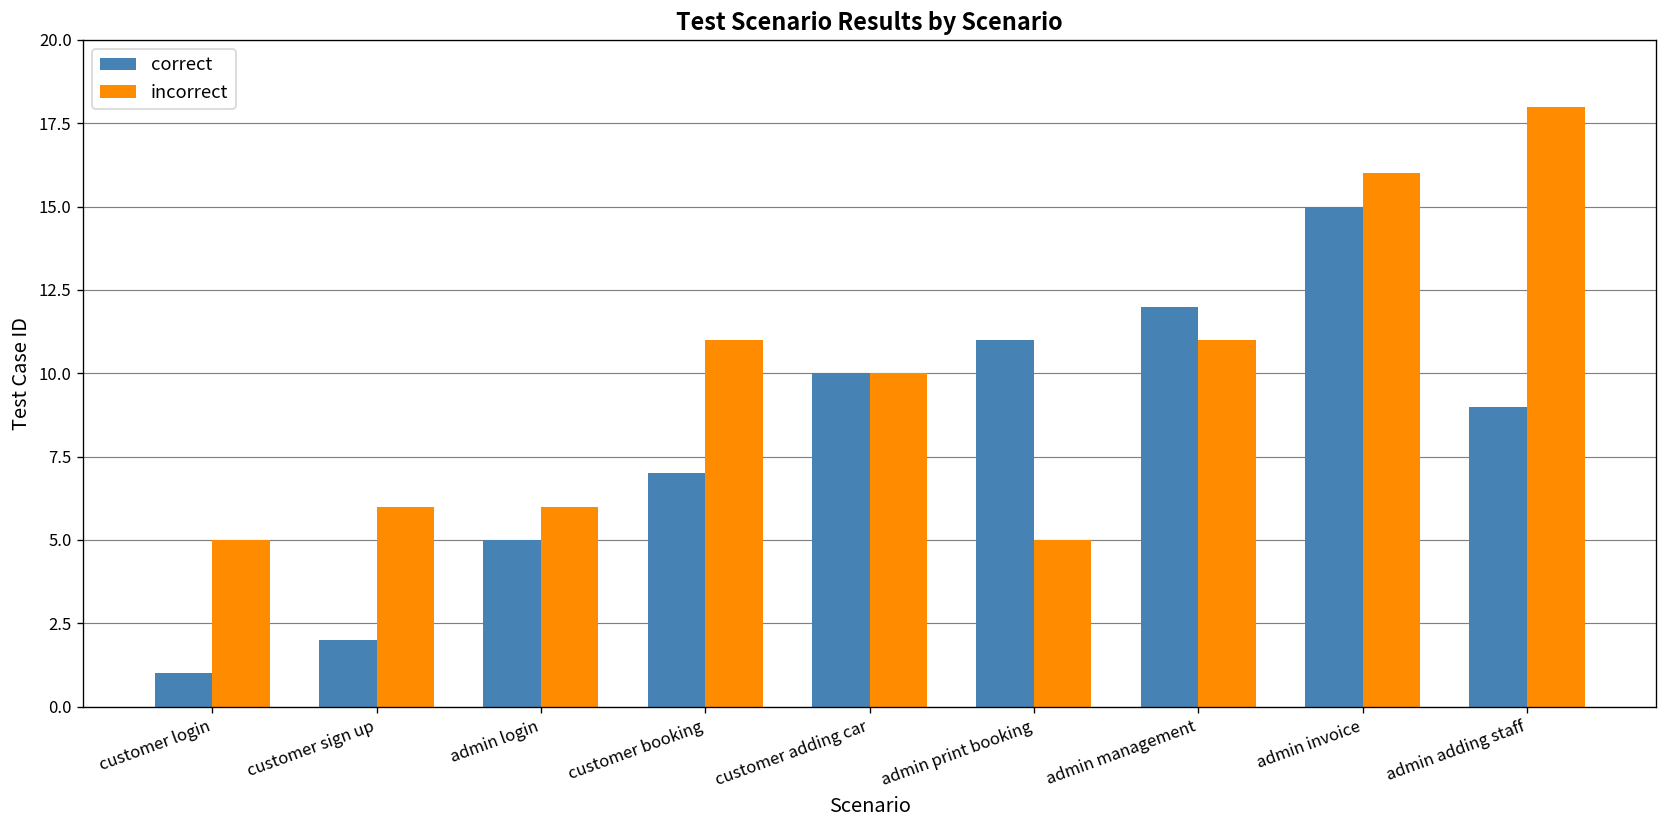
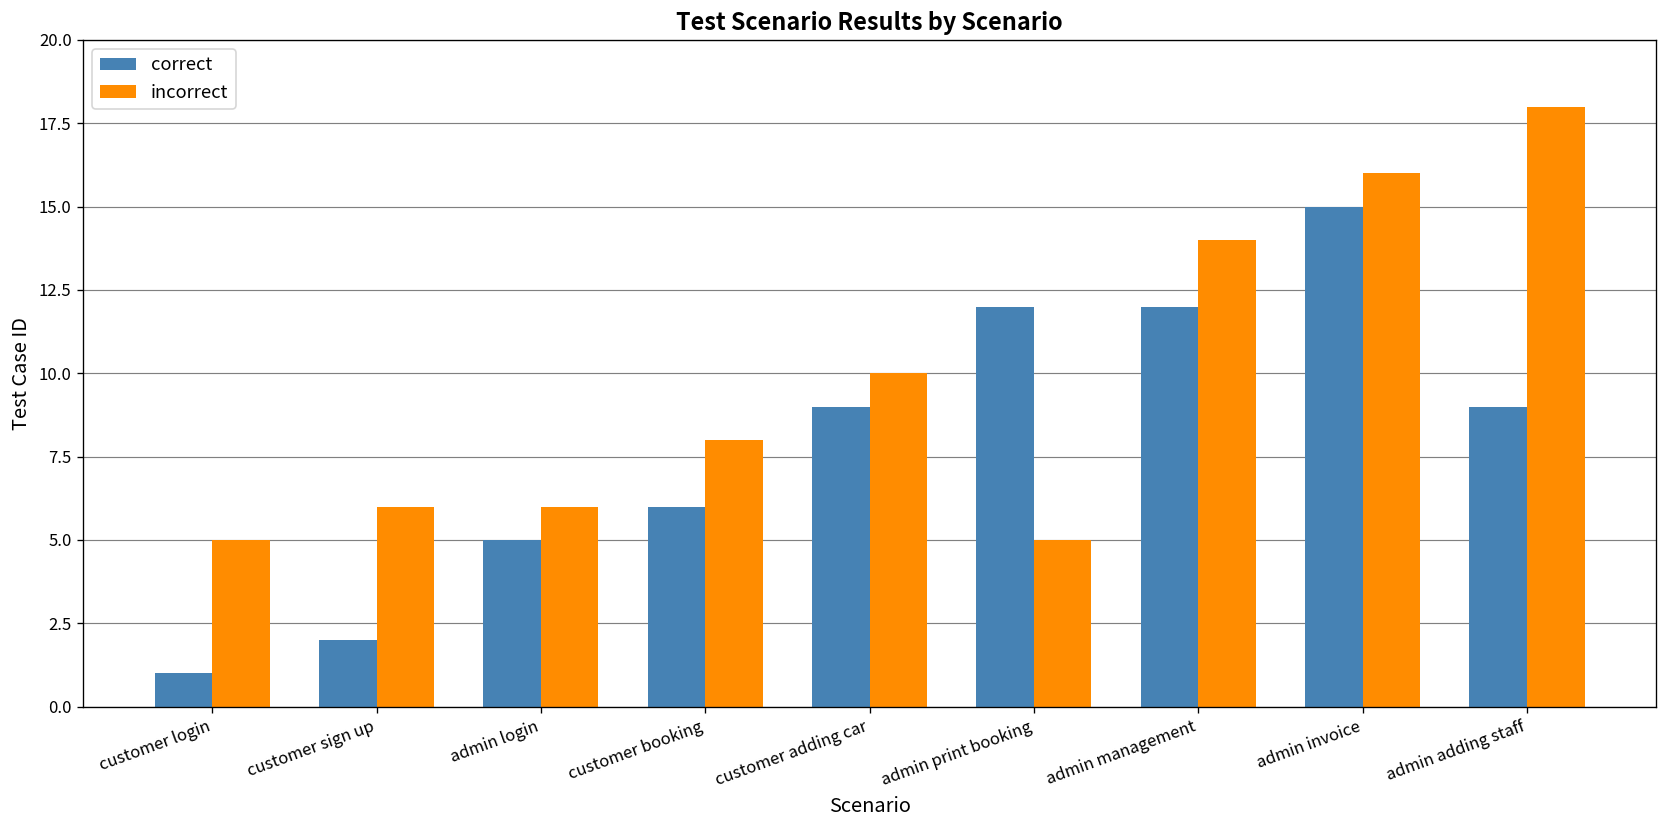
  {
    "correct": {
      "customer login": 1,
      "customer sign up": 2,
      "admin login": 5,
-     "customer booking": 7,
-     "customer adding car": 10,
-     "admin print booking": 11,
+     "customer booking": 6,
+     "customer adding car": 9,
+     "admin print booking": 12,
      "admin management": 12,
      "admin invoice": 15,
      "admin adding staff": 9
    },
    "incorrect": {
      "customer login": 5,
      "customer sign up": 6,
      "admin login": 6,
-     "customer booking": 11,
+     "customer booking": 8,
      "customer adding car": 10,
      "admin print booking": 5,
-     "admin management": 11,
+     "admin management": 14,
      "admin invoice": 16,
      "admin adding staff": 18
    }
  }
